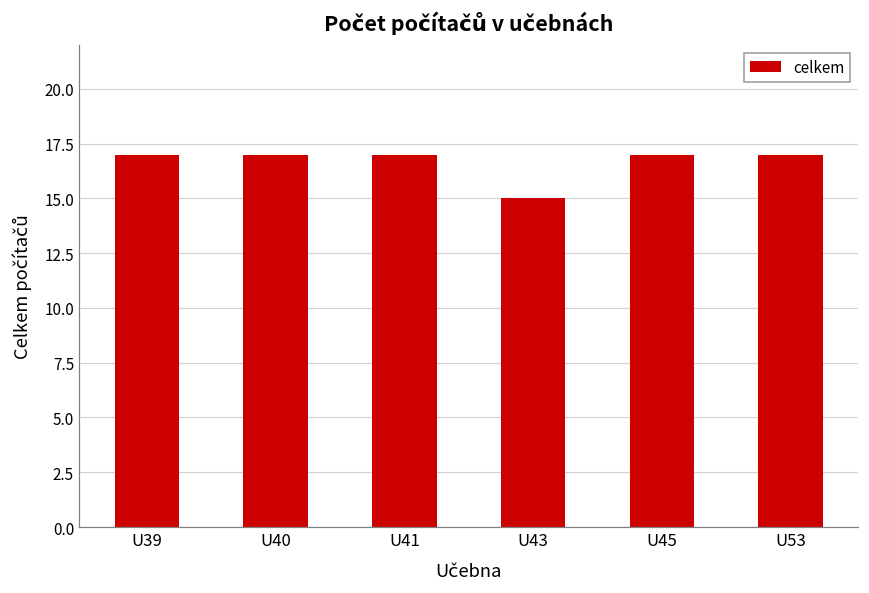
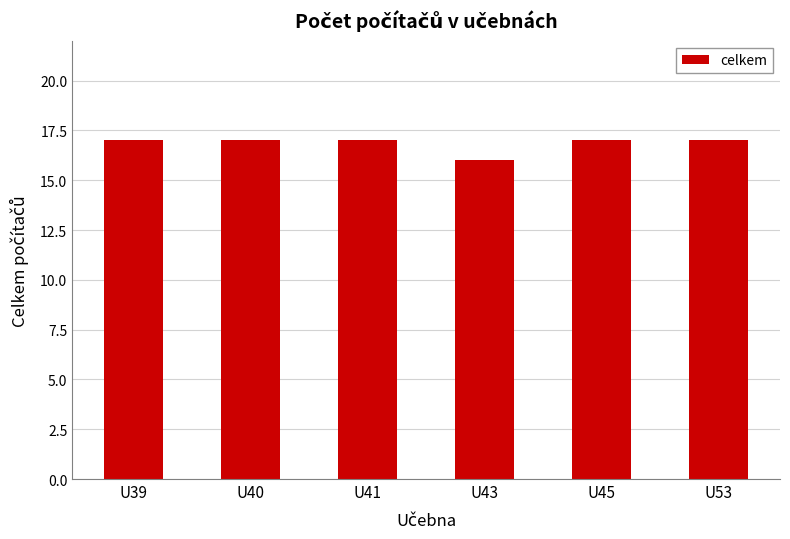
  {
    "U39": 17,
    "U40": 17,
    "U41": 17,
-   "U43": 15,
+   "U43": 16,
    "U45": 17,
    "U53": 17
  }
